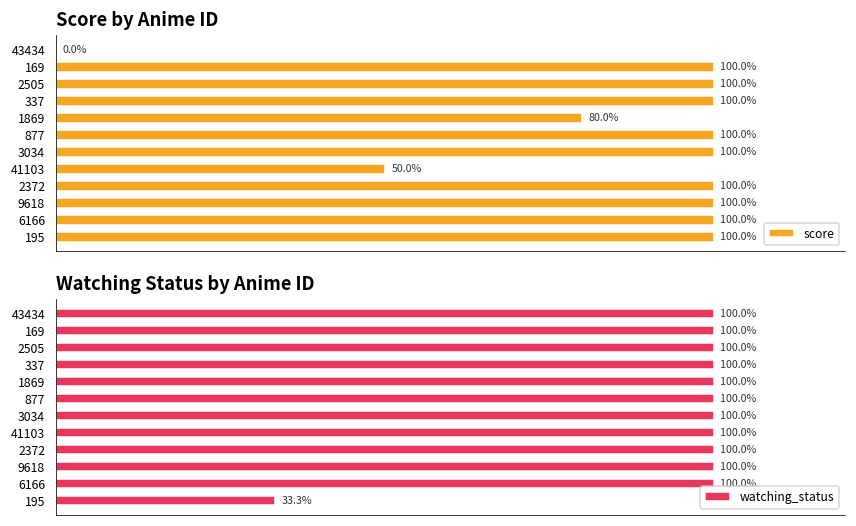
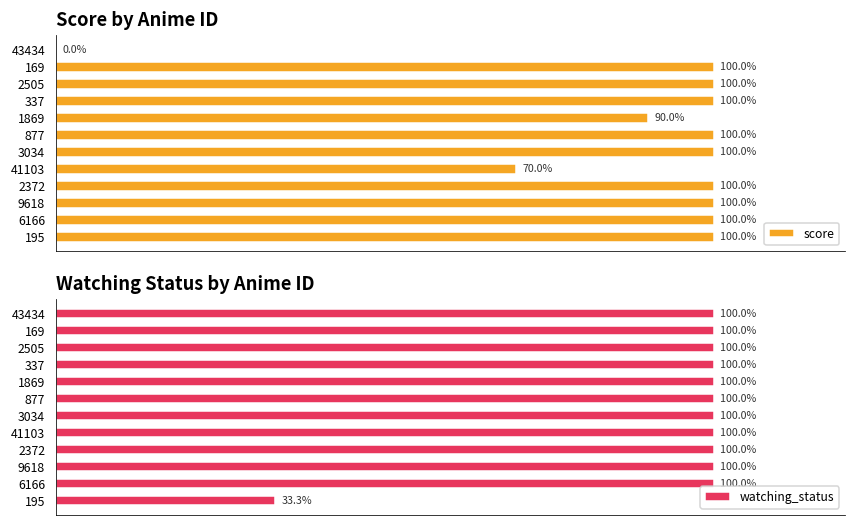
  {
    "Score by Anime ID": {
      "43434": "0.0%",
      "169": "100.0%",
      "2505": "100.0%",
      "337": "100.0%",
-     "1869": "80.0%",
+     "1869": "90.0%",
      "877": "100.0%",
      "3034": "100.0%",
-     "41103": "50.0%",
+     "41103": "70.0%",
      "2372": "100.0%",
      "9618": "100.0%",
      "6166": "100.0%",
      "195": "100.0%"
    },
    "Watching Status by Anime ID": {
      "43434": "100.0%",
      "169": "100.0%",
      "2505": "100.0%",
      "337": "100.0%",
      "1869": "100.0%",
      "877": "100.0%",
      "3034": "100.0%",
      "41103": "100.0%",
      "2372": "100.0%",
      "9618": "100.0%",
      "195": "33.3%"
    }
  }
